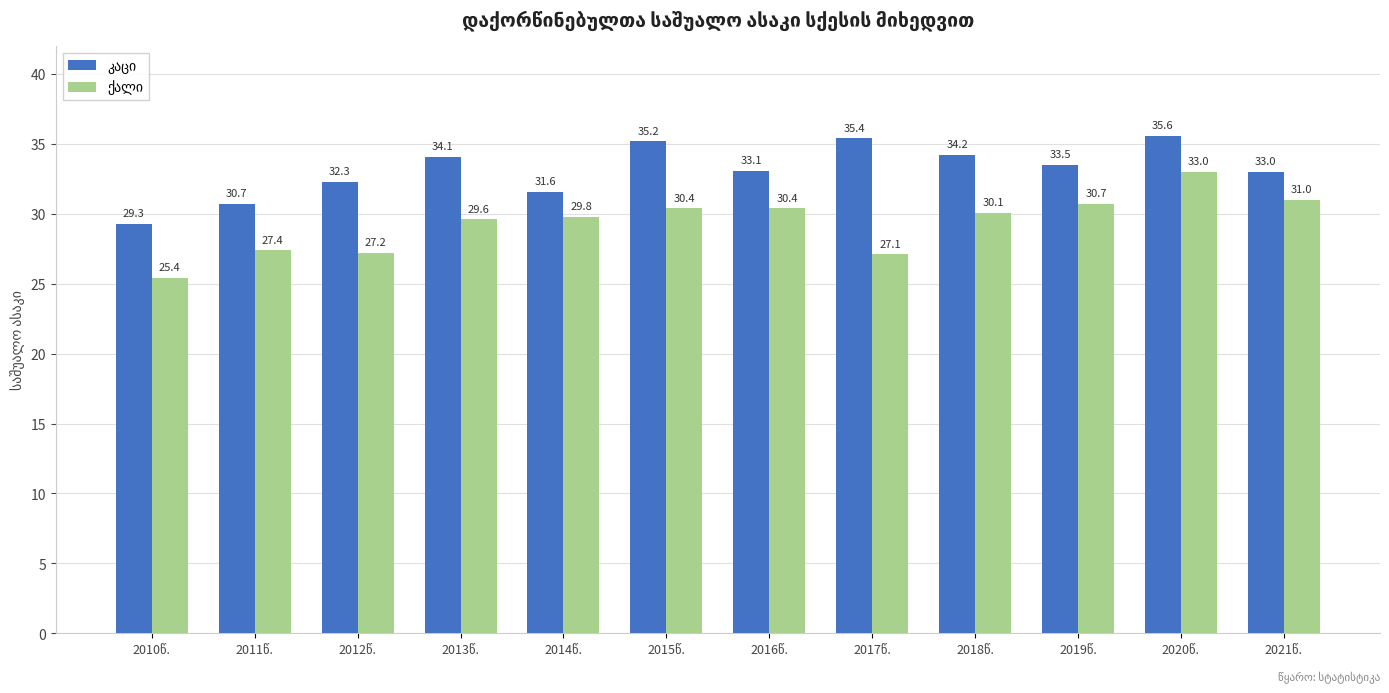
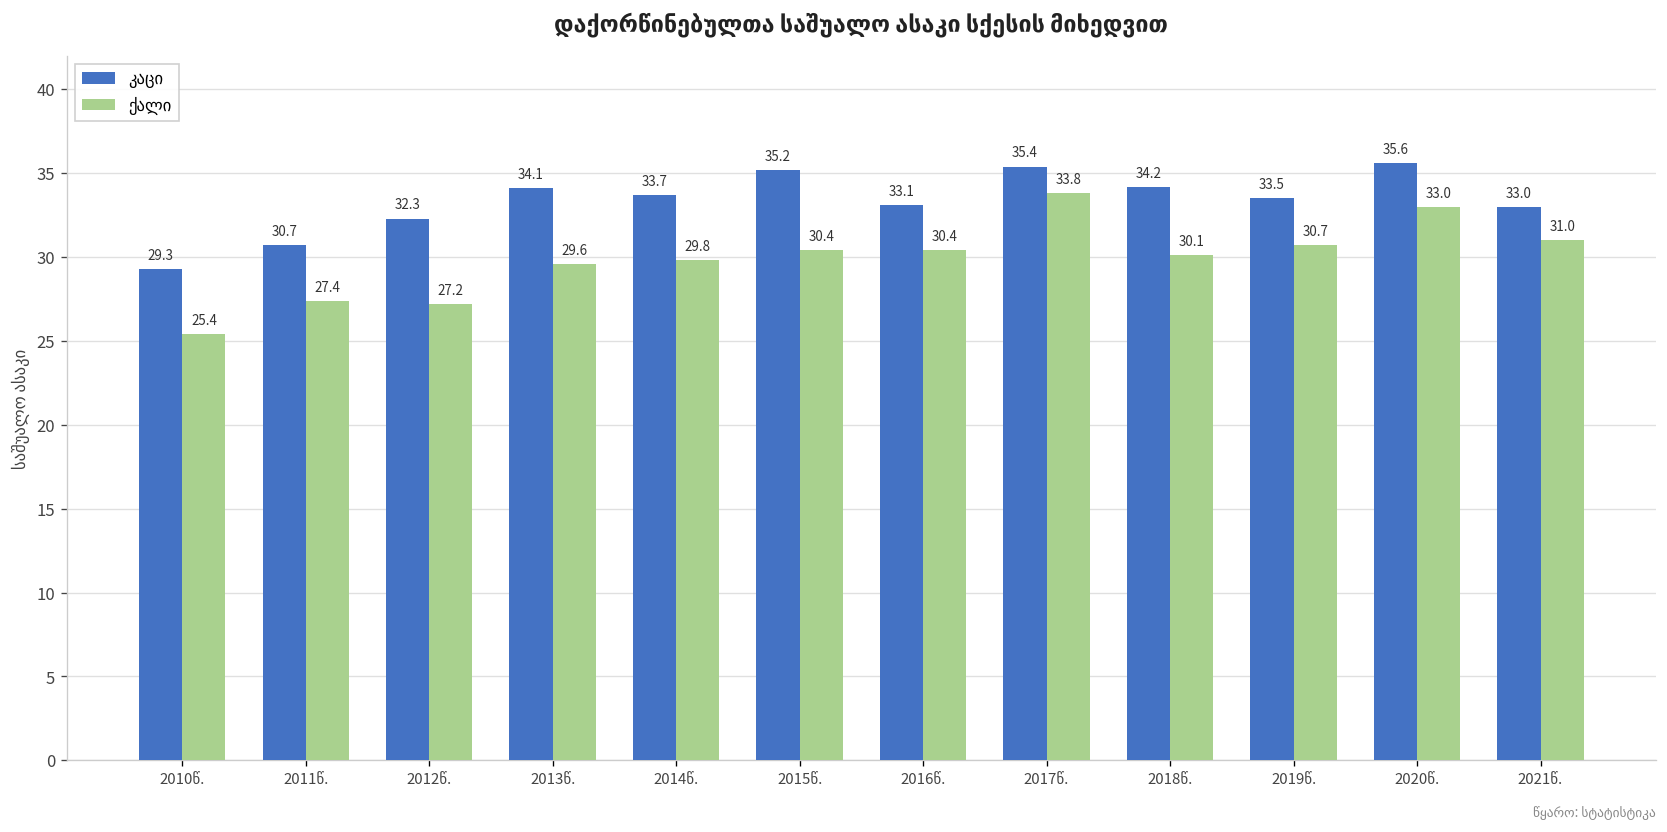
  {
    "კაცი": {
      "2010წ.": 29.3,
      "2011წ.": 30.7,
      "2012წ.": 32.3,
      "2013წ.": 34.1,
-     "2014წ.": 31.6,
+     "2014წ.": 33.7,
      "2015წ.": 35.2,
      "2016წ.": 33.1,
      "2017წ.": 35.4,
      "2018წ.": 34.2,
      "2019წ.": 33.5,
      "2020წ.": 35.6,
      "2021წ.": 33.0
    },
    "ქალი": {
      "2010წ.": 25.4,
      "2011წ.": 27.4,
      "2012წ.": 27.2,
      "2013წ.": 29.6,
      "2014წ.": 29.8,
      "2015წ.": 30.4,
      "2016წ.": 30.4,
-     "2017წ.": 27.1,
+     "2017წ.": 33.8,
      "2018წ.": 30.1,
      "2019წ.": 30.7,
      "2020წ.": 33.0,
      "2021წ.": 31.0
    }
  }
